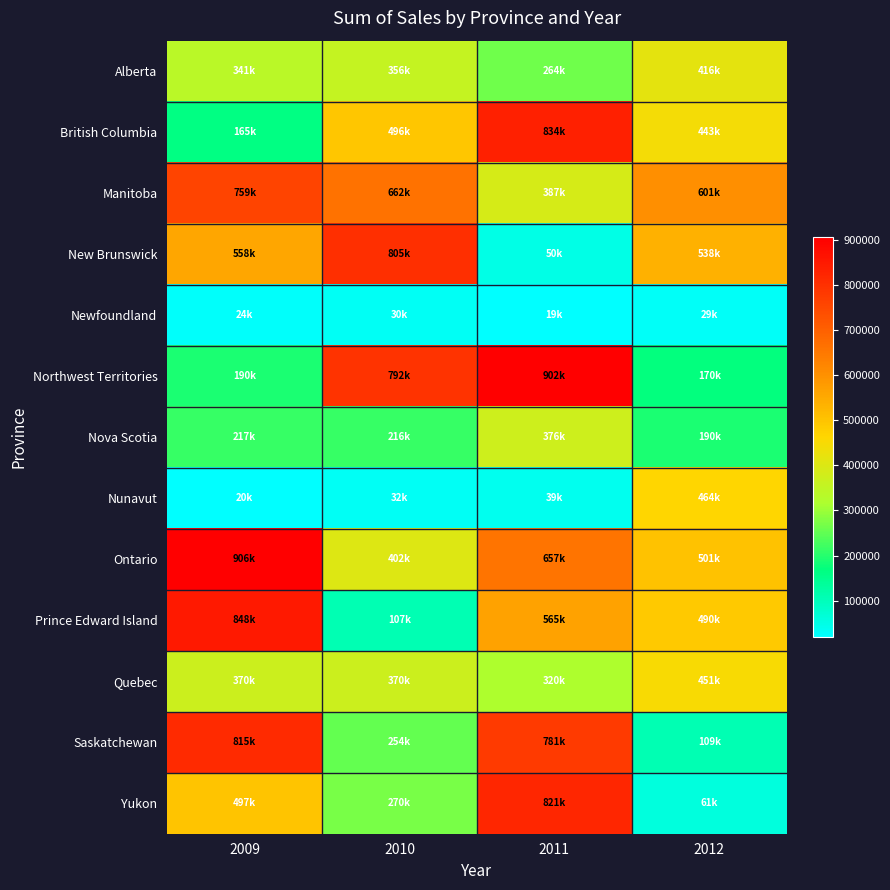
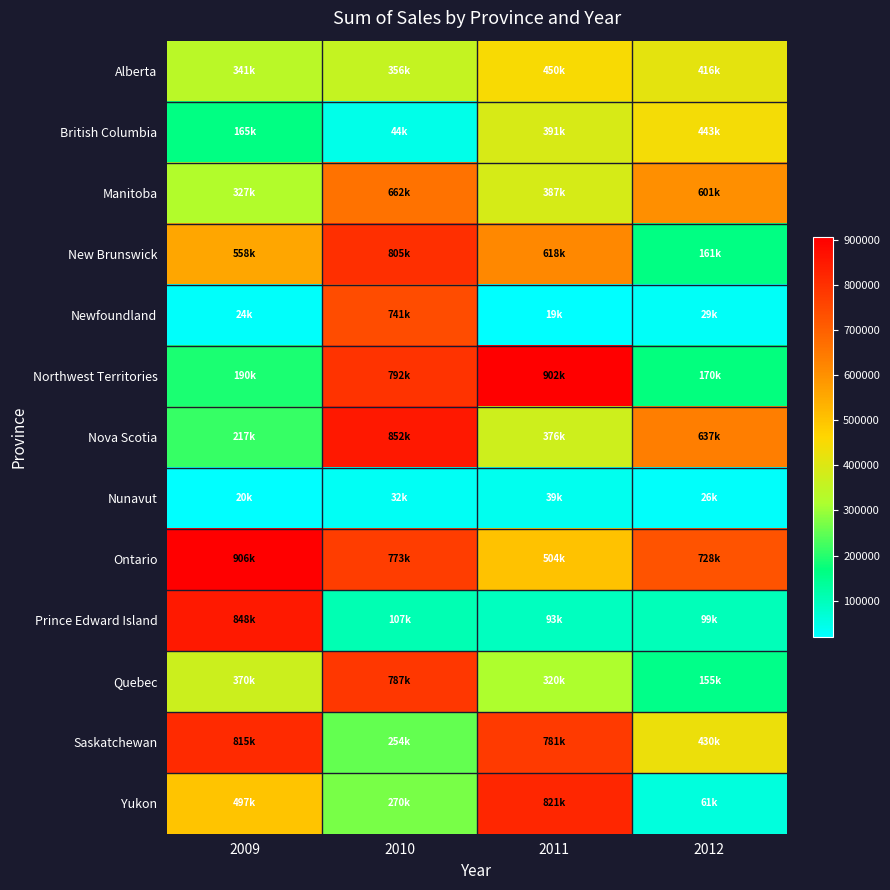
  {
    "Alberta": {
      "2009": "341k",
      "2010": "356k",
-     "2011": "264k",
+     "2011": "450k",
      "2012": "416k"
    },
    "British Columbia": {
      "2009": "165k",
-     "2010": "496k",
-     "2011": "834k",
+     "2010": "44k",
+     "2011": "391k",
      "2012": "443k"
    },
    "Manitoba": {
-     "2009": "759k",
+     "2009": "327k",
      "2010": "662k",
      "2011": "387k",
      "2012": "601k"
    },
    "New Brunswick": {
      "2009": "558k",
      "2010": "805k",
-     "2011": "50k",
-     "2012": "538k"
+     "2011": "618k",
+     "2012": "161k"
    },
    "Newfoundland": {
      "2009": "24k",
-     "2010": "30k",
+     "2010": "741k",
      "2011": "19k",
      "2012": "29k"
    },
    "Northwest Territories": {
      "2009": "190k",
      "2010": "792k",
      "2011": "902k",
      "2012": "170k"
    },
    "Nova Scotia": {
      "2009": "217k",
-     "2010": "216k",
+     "2010": "852k",
      "2011": "376k",
-     "2012": "190k"
+     "2012": "637k"
    },
    "Nunavut": {
      "2009": "20k",
      "2010": "32k",
      "2011": "39k",
-     "2012": "464k"
+     "2012": "26k"
    },
    "Ontario": {
      "2009": "906k",
-     "2010": "402k",
-     "2011": "657k",
-     "2012": "501k"
+     "2010": "773k",
+     "2011": "504k",
+     "2012": "728k"
    },
    "Prince Edward Island": {
      "2009": "848k",
      "2010": "107k",
-     "2011": "565k",
-     "2012": "490k"
+     "2011": "93k",
+     "2012": "99k"
    },
    "Quebec": {
      "2009": "370k",
-     "2010": "370k",
+     "2010": "787k",
      "2011": "320k",
-     "2012": "451k"
+     "2012": "155k"
    },
    "Saskatchewan": {
      "2009": "815k",
      "2010": "254k",
      "2011": "781k",
-     "2012": "109k"
+     "2012": "430k"
    },
    "Yukon": {
      "2009": "497k",
      "2010": "270k",
      "2011": "821k",
      "2012": "61k"
    }
  }
